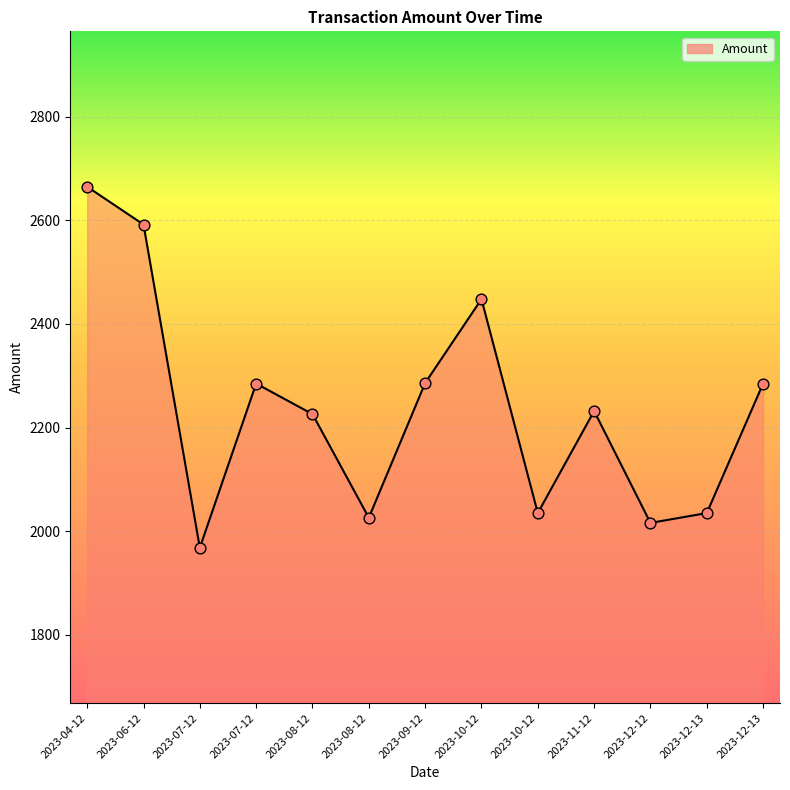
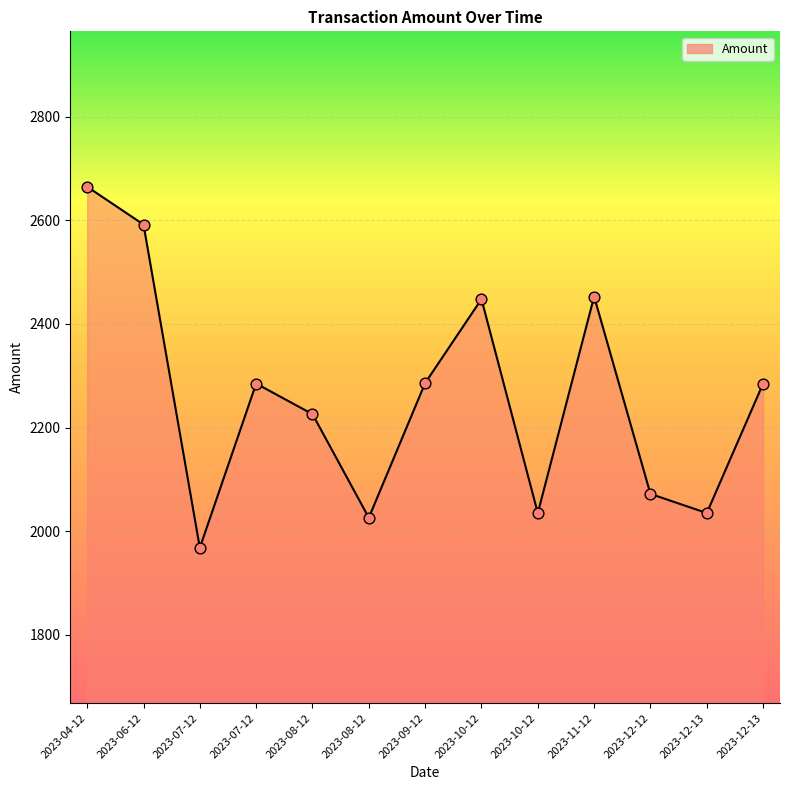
  {
    "2023-04-12": 2670,
    "2023-06-12": 2590,
    "2023-09-12": 2290,
-   "2023-11-12": 2230,
-   "2023-12-12": 2020
+   "2023-11-12": 2450,
+   "2023-12-12": 2070
  }
